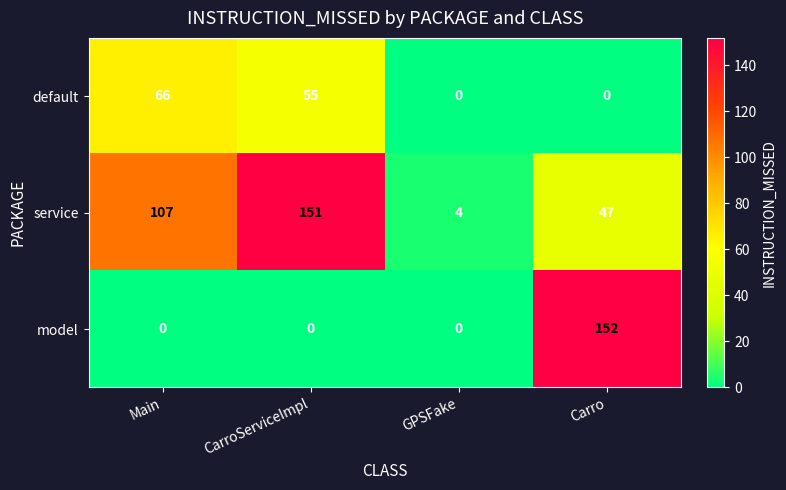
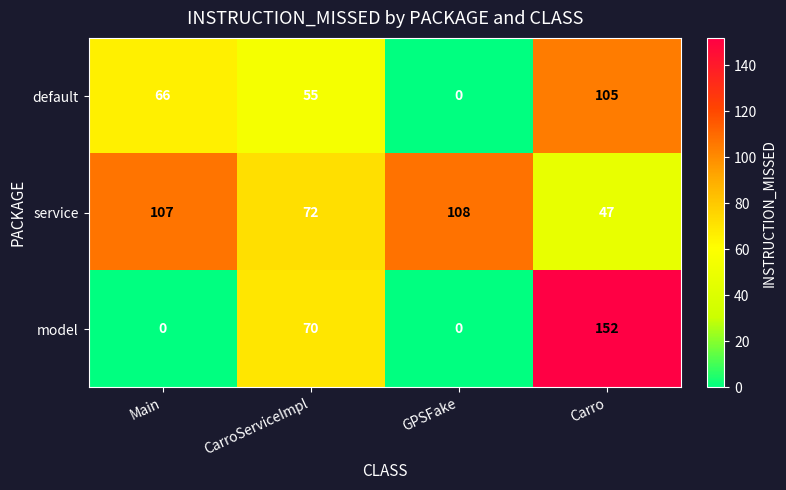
  {
    "default": {
      "Main": 66,
      "CarroServiceImpl": 55,
      "GPSFake": 0,
-     "Carro": 0
+     "Carro": 105
    },
    "service": {
      "Main": 107,
-     "CarroServiceImpl": 151,
-     "GPSFake": 4,
+     "CarroServiceImpl": 72,
+     "GPSFake": 108,
      "Carro": 47
    },
    "model": {
      "Main": 0,
-     "CarroServiceImpl": 0,
+     "CarroServiceImpl": 70,
      "GPSFake": 0,
      "Carro": 152
    }
  }
